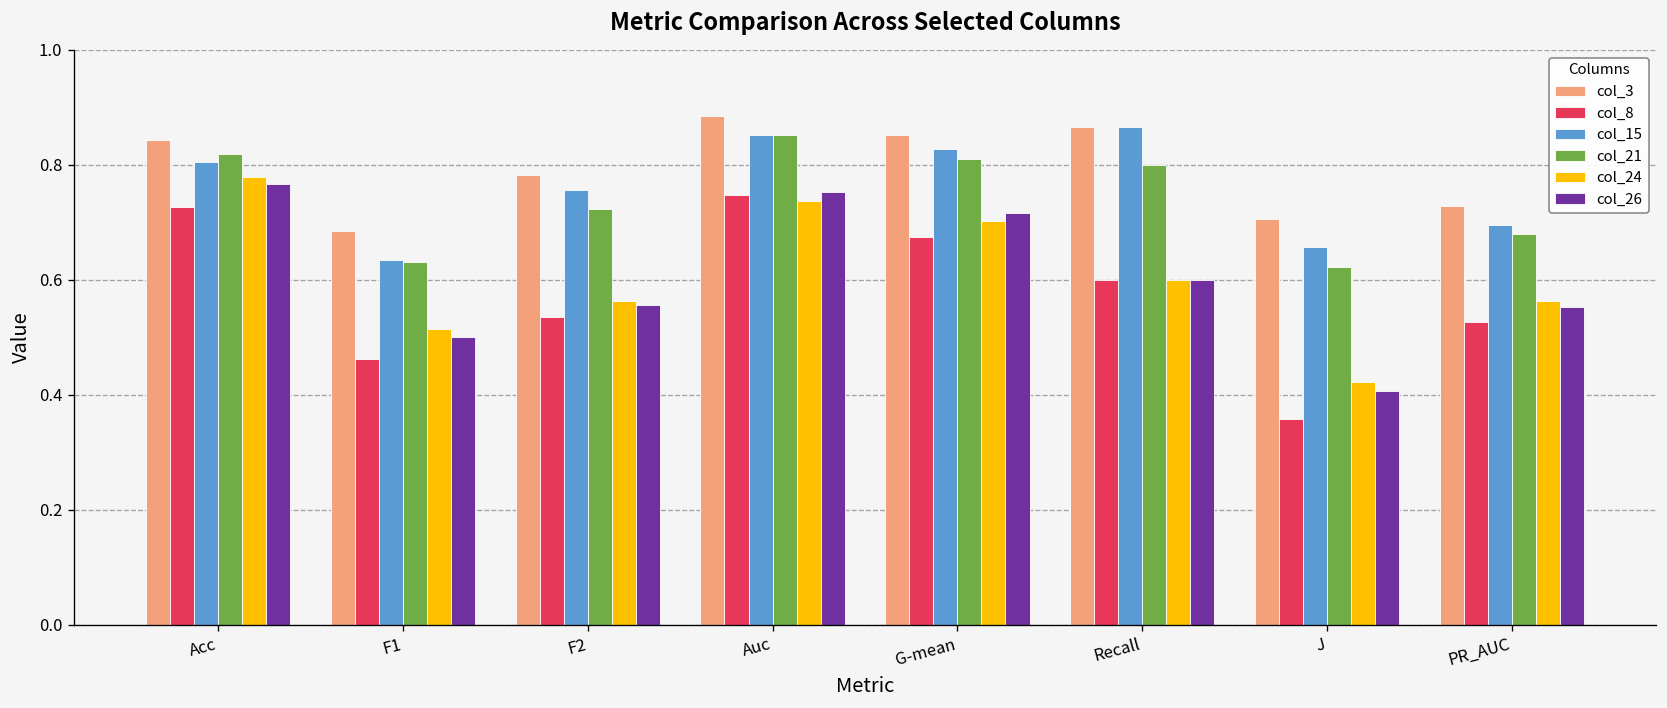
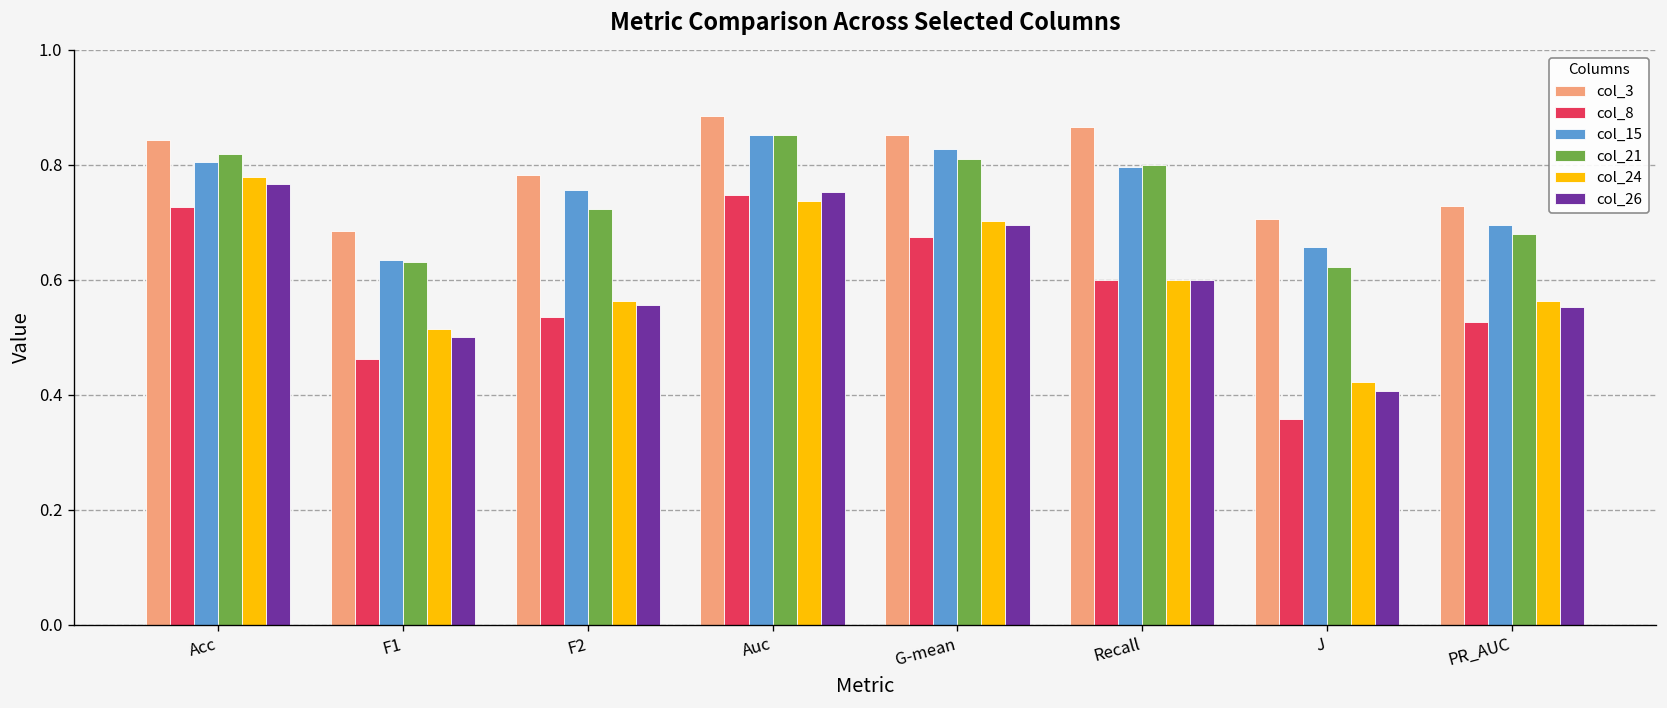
  {
    "col_3": {
      "Acc": 0.84,
      "F1": 0.68,
      "F2": 0.78,
      "Auc": 0.88,
      "G-mean": 0.85,
      "Recall": 0.87,
      "J": 0.71,
      "PR_AUC": 0.73
    },
    "col_8": {
      "Acc": 0.73,
      "F1": 0.46,
      "F2": 0.54,
      "Auc": 0.75,
      "G-mean": 0.67,
      "Recall": 0.60,
      "J": 0.36,
      "PR_AUC": 0.53
    },
    "col_15": {
      "Acc": 0.81,
      "F1": 0.63,
      "F2": 0.76,
      "Auc": 0.85,
      "G-mean": 0.83,
-     "Recall": 0.87,
+     "Recall": 0.80,
      "J": 0.66,
      "PR_AUC": 0.70
    },
    "col_21": {
      "Acc": 0.82,
      "F1": 0.63,
      "F2": 0.72,
      "Auc": 0.85,
      "G-mean": 0.81,
      "Recall": 0.80,
      "J": 0.62,
      "PR_AUC": 0.68
    },
    "col_24": {
      "Acc": 0.78,
      "F1": 0.51,
      "F2": 0.56,
      "Auc": 0.74,
      "G-mean": 0.70,
      "Recall": 0.60,
      "J": 0.42,
      "PR_AUC": 0.56
    },
    "col_26": {
      "Acc": 0.77,
      "F1": 0.50,
      "F2": 0.56,
      "Auc": 0.75,
-     "G-mean": 0.72,
+     "G-mean": 0.70,
      "Recall": 0.60,
      "J": 0.41,
      "PR_AUC": 0.55
    }
  }
